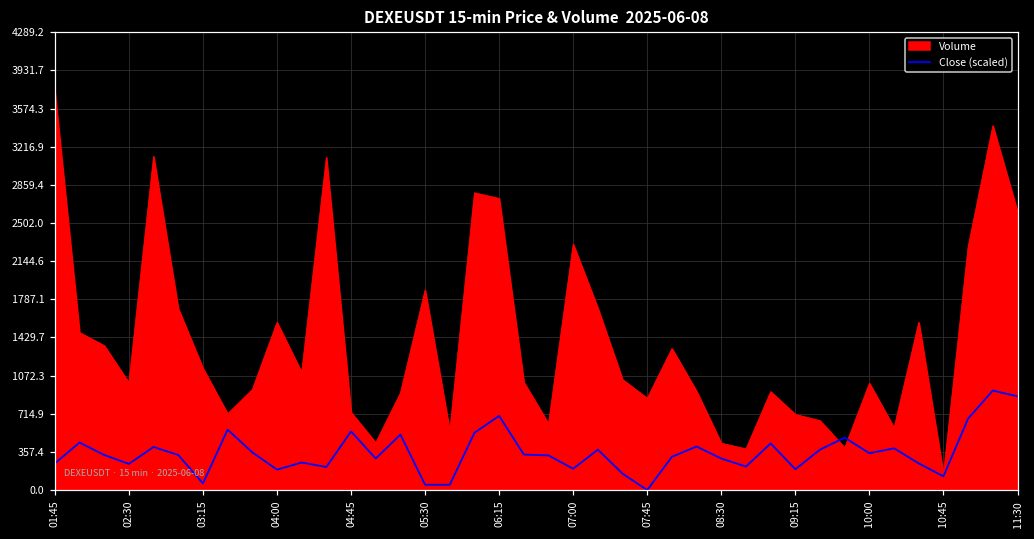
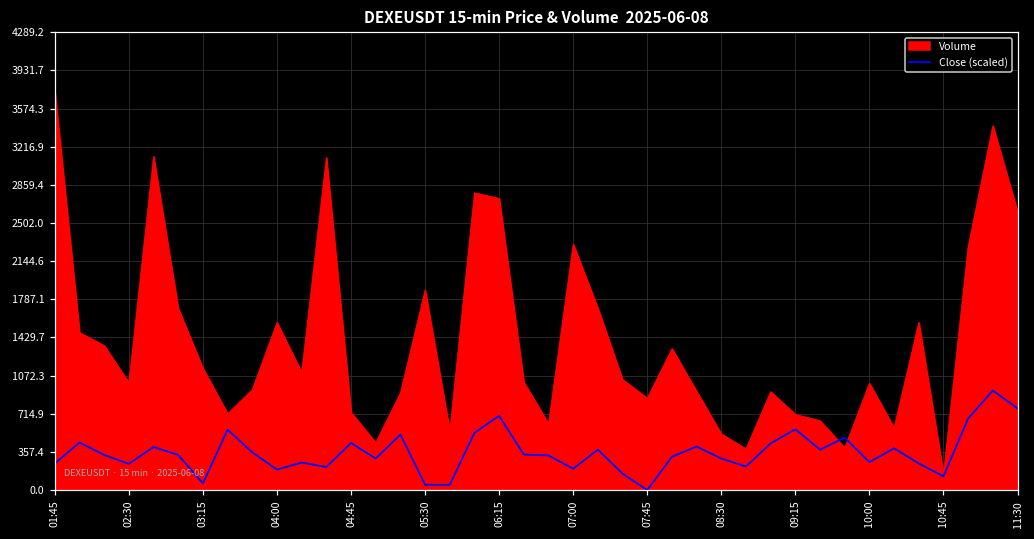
  {
    "Volume": {
      "01:45": 3700,
      "02:30": 1000,
      "03:15": 1100,
      "04:00": 1600,
      "04:45": 700,
      "05:30": 1900,
      "06:15": 2700,
      "07:00": 2300,
      "07:45": 900,
-     "08:30": 400,
+     "08:30": 500,
      "09:15": 700,
      "10:00": 1000,
      "11:30": 2600
    },
    "Close (scaled)": {
      "01:45": 200,
      "04:00": 200,
-     "04:45": 500,
+     "04:45": 400,
      "05:30": 0,
      "06:15": 700,
      "07:00": 200,
      "07:45": 0,
      "08:30": 300,
-     "09:15": 200,
-     "10:00": 350,
-     "11:30": 900
+     "09:15": 600,
+     "10:00": 260,
+     "11:30": 800
    }
  }
